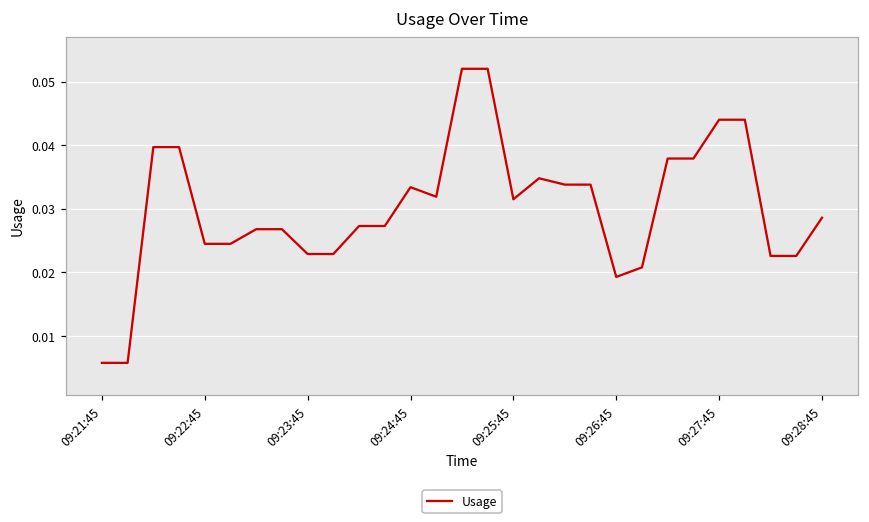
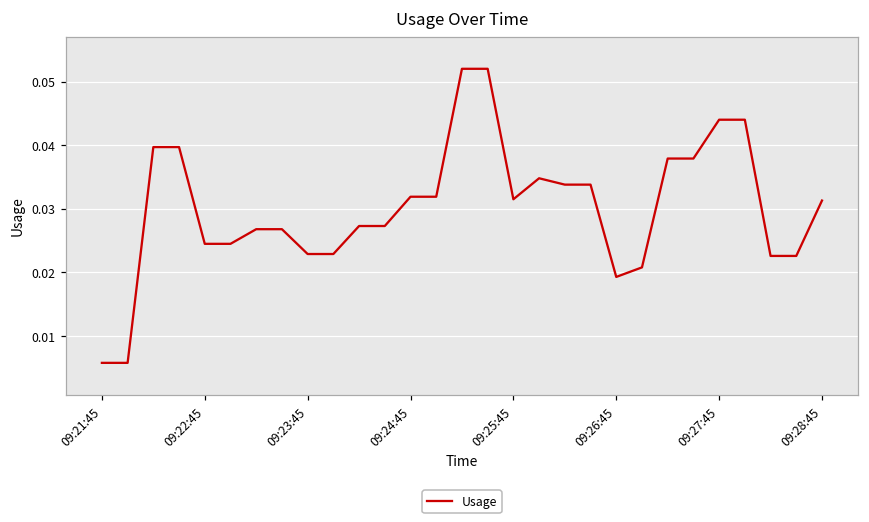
  {
    "09:21:45": 0.006,
    "09:22:45": 0.025,
    "09:23:45": 0.023,
-   "09:24:45": 0.033,
+   "09:24:45": 0.032,
    "09:25:45": 0.032,
    "09:26:45": 0.019,
    "09:27:45": 0.044,
-   "09:28:45": 0.029
+   "09:28:45": 0.031
  }
